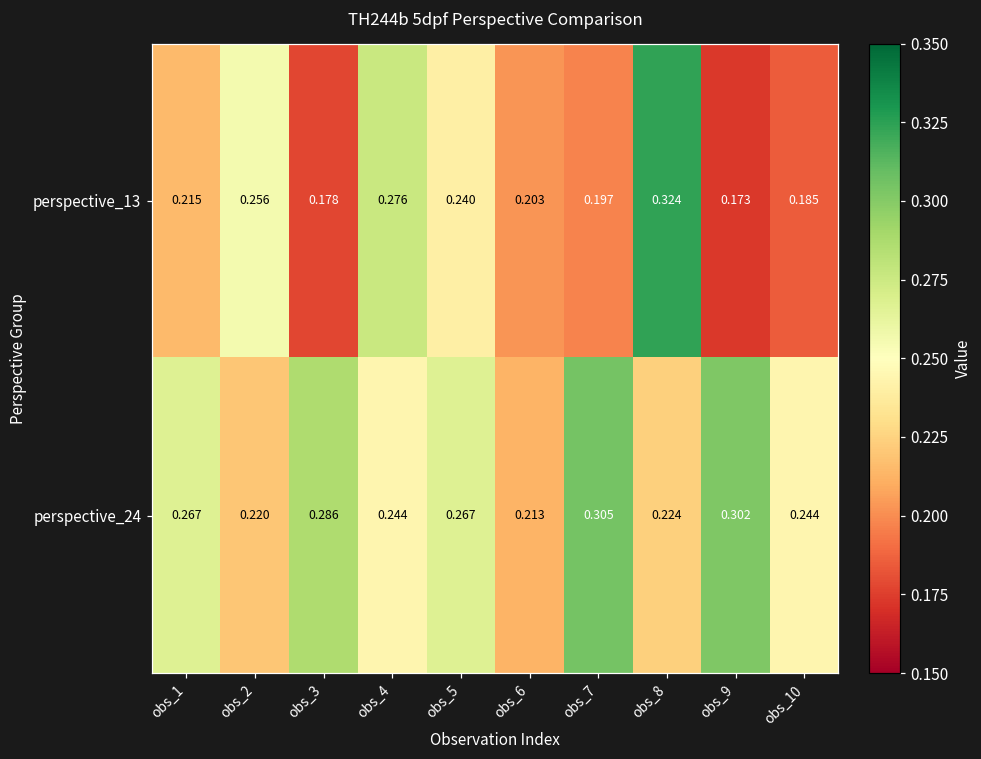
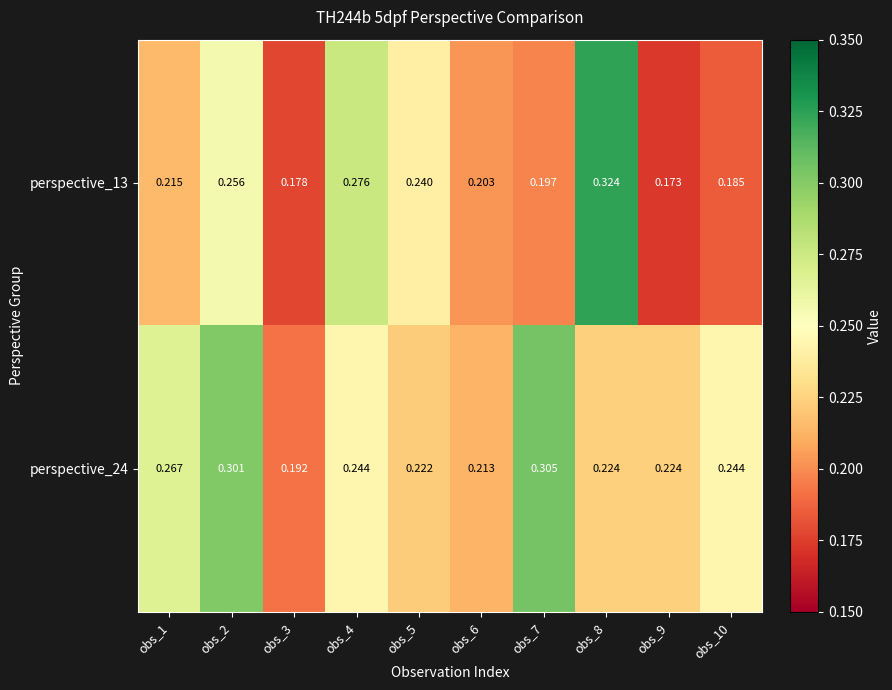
  {
    "perspective_13": {
      "obs_1": 0.215,
      "obs_2": 0.256,
      "obs_3": 0.178,
      "obs_4": 0.276,
      "obs_5": 0.240,
      "obs_6": 0.203,
      "obs_7": 0.197,
      "obs_8": 0.324,
      "obs_9": 0.173,
      "obs_10": 0.185
    },
    "perspective_24": {
      "obs_1": 0.267,
-     "obs_2": 0.220,
-     "obs_3": 0.286,
+     "obs_2": 0.301,
+     "obs_3": 0.192,
      "obs_4": 0.244,
-     "obs_5": 0.267,
+     "obs_5": 0.222,
      "obs_6": 0.213,
      "obs_7": 0.305,
      "obs_8": 0.224,
-     "obs_9": 0.302,
+     "obs_9": 0.224,
      "obs_10": 0.244
    }
  }
